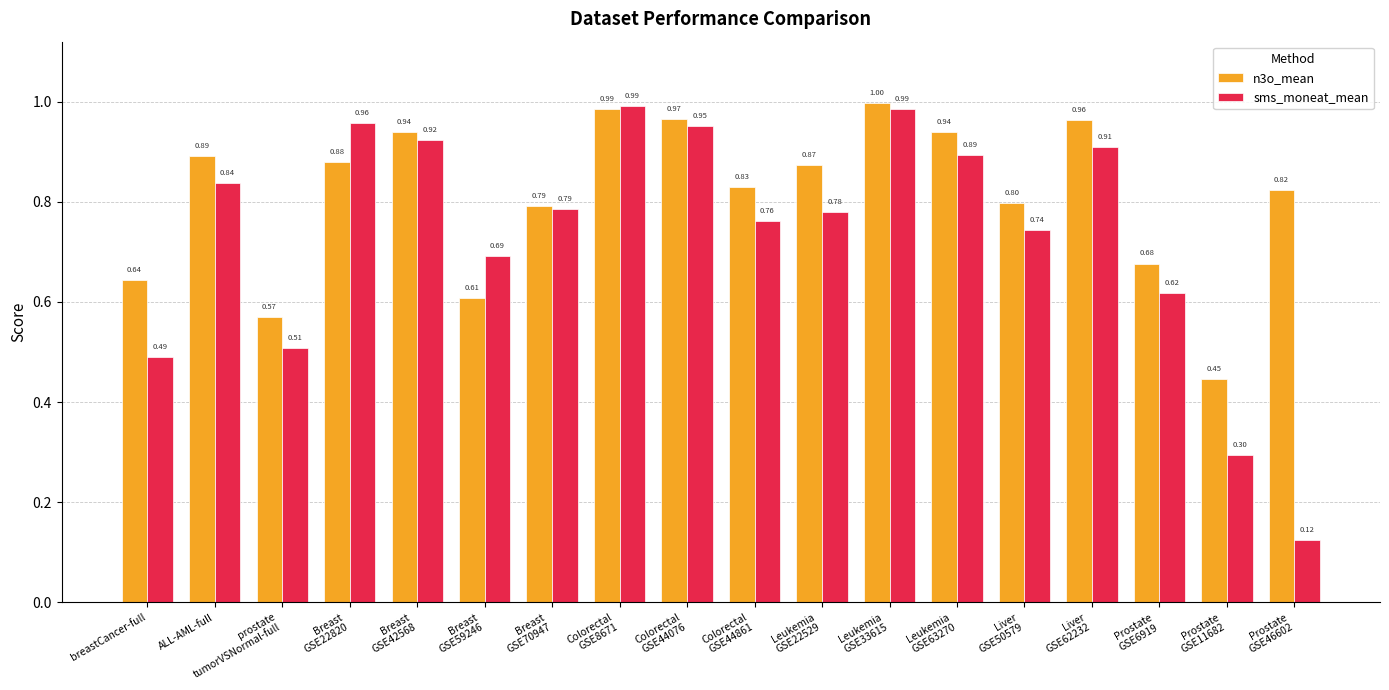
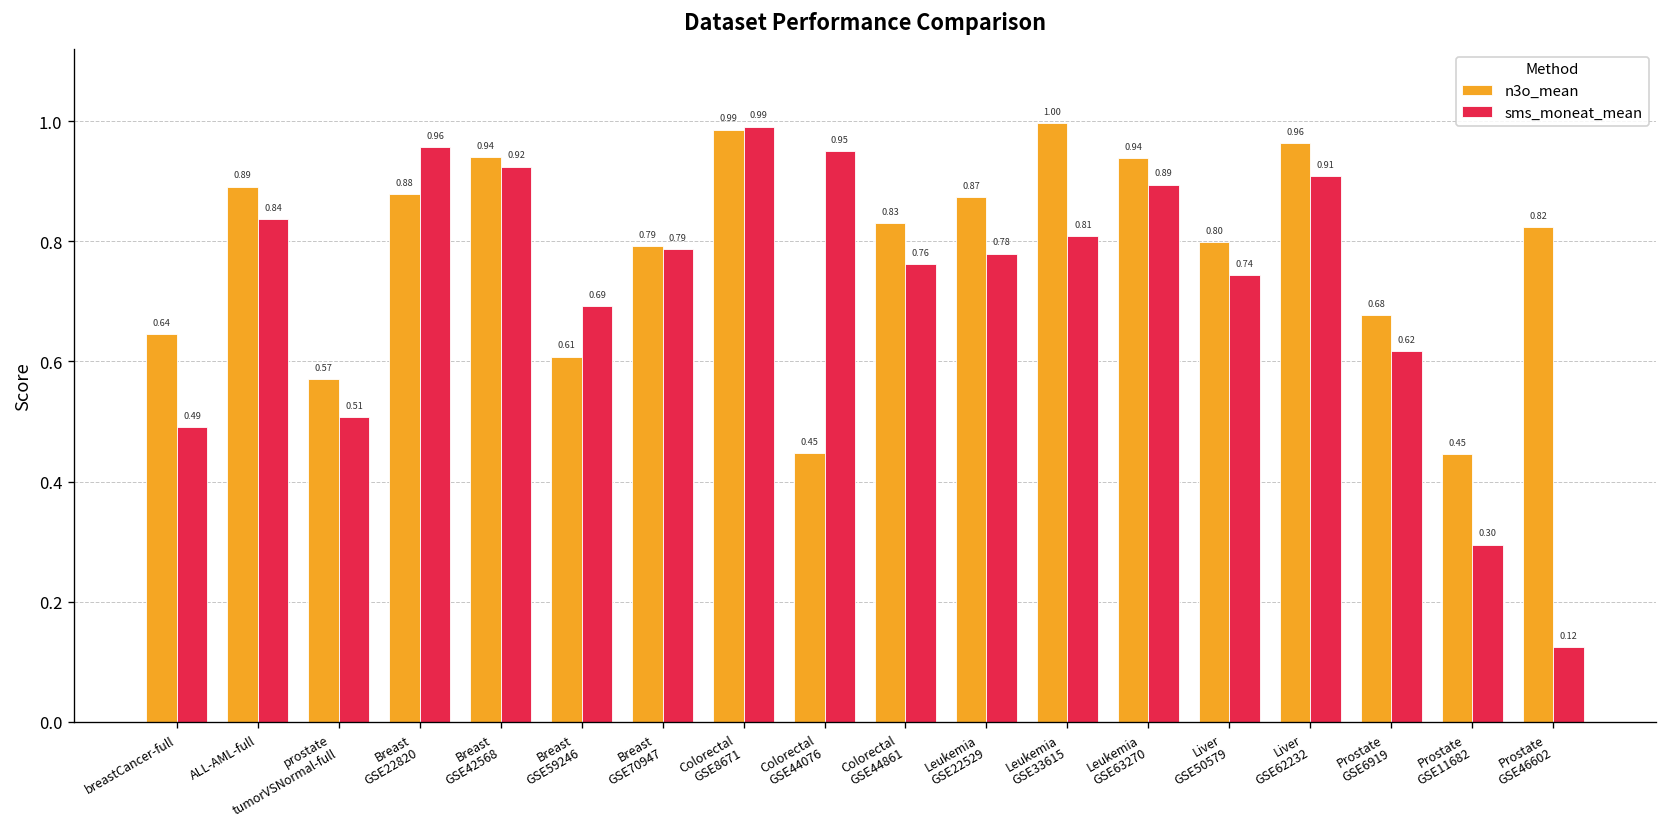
  {
    "n3o_mean": {
      "breastCancer-full": 0.64,
      "ALL-AML-full": 0.89,
      "prostate tumorVSNormal-full": 0.57,
      "Breast GSE22820": 0.88,
      "Breast GSE42568": 0.94,
      "Breast GSE59246": 0.61,
      "Breast GSE70947": 0.79,
      "Colorectal GSE8671": 0.99,
-     "Colorectal GSE44076": 0.97,
+     "Colorectal GSE44076": 0.45,
      "Colorectal GSE44861": 0.83,
      "Leukemia GSE22529": 0.87,
      "Leukemia GSE33615": 1.00,
      "Leukemia GSE63270": 0.94,
      "Liver GSE50579": 0.80,
      "Liver GSE62232": 0.96,
      "Prostate GSE6919": 0.68,
      "Prostate GSE11682": 0.45,
      "Prostate GSE46602": 0.82
    },
    "sms_moneat_mean": {
      "breastCancer-full": 0.49,
      "ALL-AML-full": 0.84,
      "prostate tumorVSNormal-full": 0.51,
      "Breast GSE22820": 0.96,
      "Breast GSE42568": 0.92,
      "Breast GSE59246": 0.69,
      "Breast GSE70947": 0.79,
      "Colorectal GSE8671": 0.99,
      "Colorectal GSE44076": 0.95,
      "Colorectal GSE44861": 0.76,
      "Leukemia GSE22529": 0.78,
-     "Leukemia GSE33615": 0.99,
+     "Leukemia GSE33615": 0.81,
      "Leukemia GSE63270": 0.89,
      "Liver GSE50579": 0.74,
      "Liver GSE62232": 0.91,
      "Prostate GSE6919": 0.62,
      "Prostate GSE11682": 0.30,
      "Prostate GSE46602": 0.12
    }
  }
